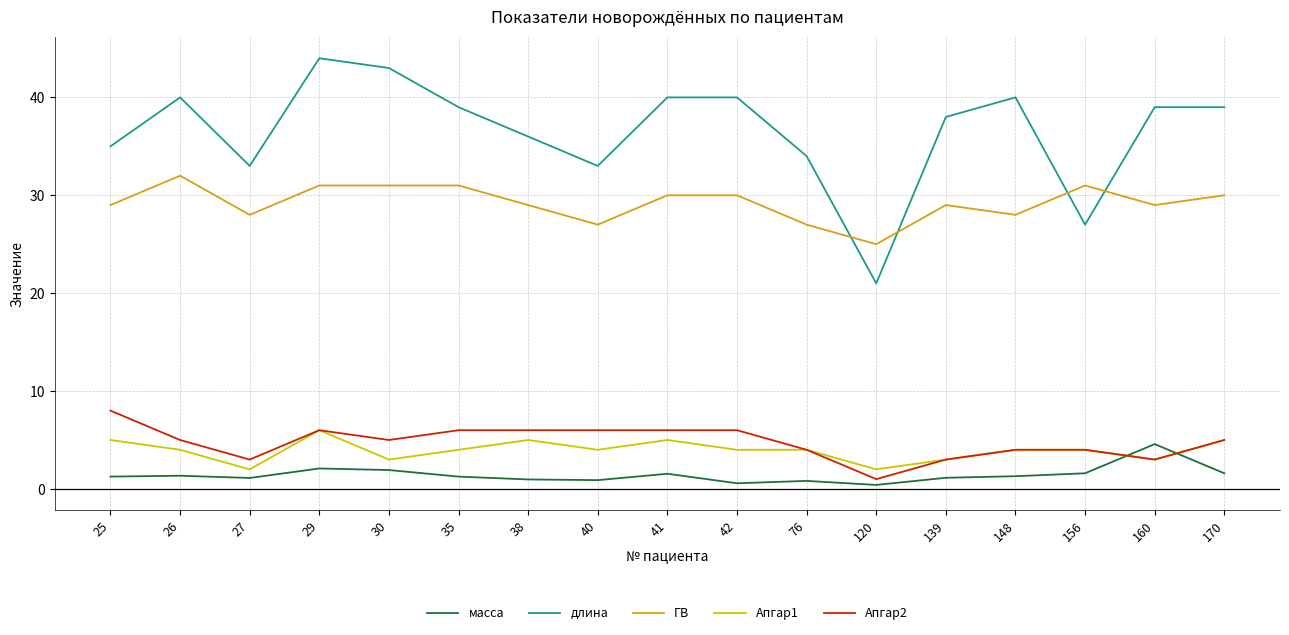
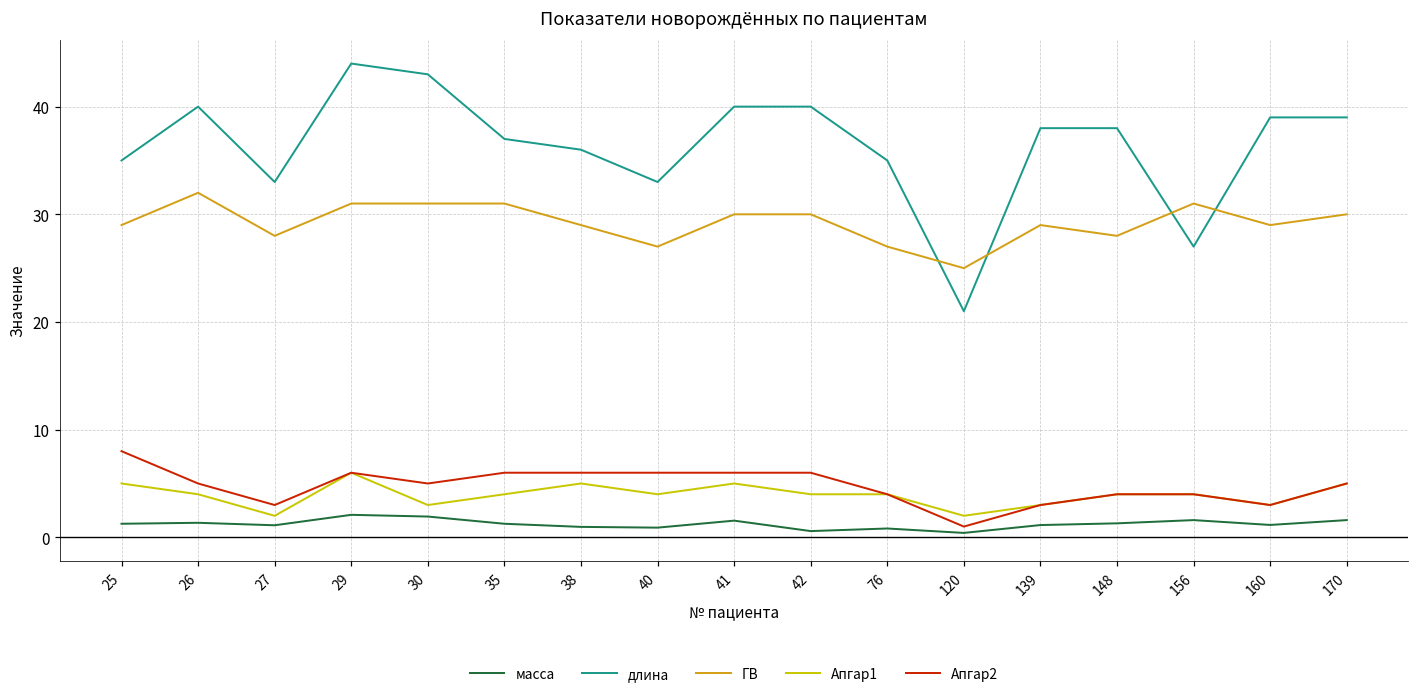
  {
    "масса": {
      "25": 1,
      "26": 1,
      "27": 1,
      "29": 2,
      "30": 2,
      "35": 1,
      "38": 1,
      "40": 1,
      "41": 2,
      "42": 1,
      "76": 1,
      "120": 0,
      "139": 1,
      "148": 1,
      "156": 2,
-     "160": 5,
+     "160": 1,
      "170": 2
    },
    "длина": {
      "25": 35,
      "26": 40,
      "27": 33,
      "29": 44,
      "30": 43,
-     "35": 39,
+     "35": 37,
      "38": 36,
      "40": 33,
      "41": 40,
      "42": 40,
-     "76": 34,
+     "76": 35,
      "120": 21,
      "139": 38,
-     "148": 40,
+     "148": 38,
      "156": 27,
      "160": 39,
      "170": 39
    },
    "Апгар2": {
      "25": 8,
      "26": 5,
      "27": 3,
      "30": 5,
      "35": 6,
      "38": 6,
      "40": 6,
      "41": 6,
      "42": 6,
      "120": 1
    }
  }
